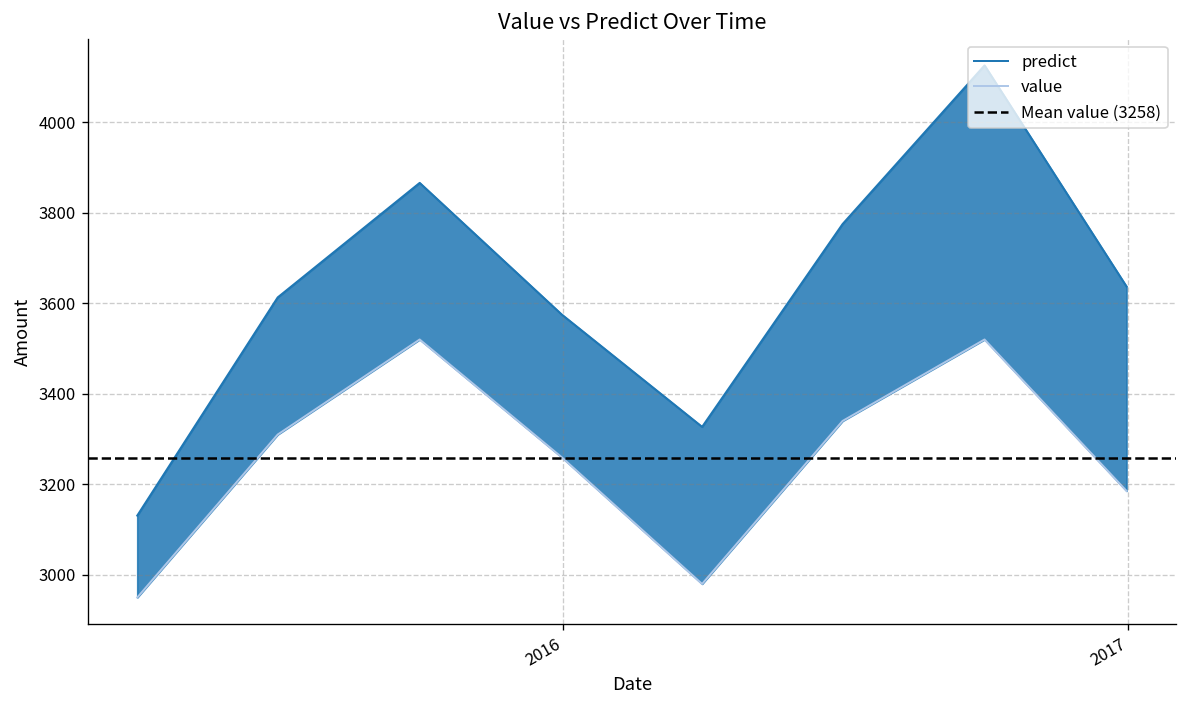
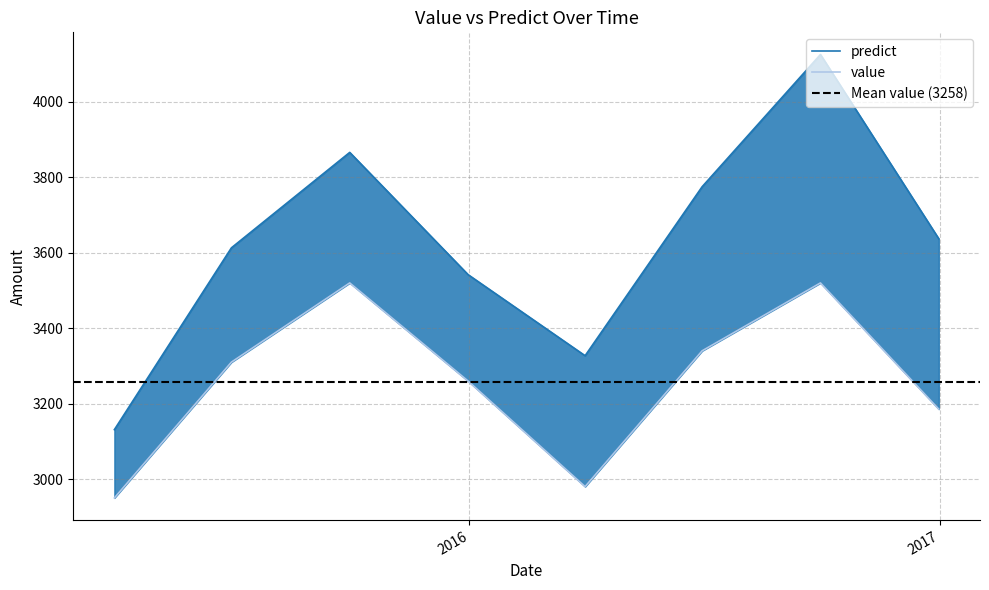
  {
    "predict": {
-     "2016": 3580,
+     "2016": 3540,
      "2017": 3640
    },
    "value": {
      "2016": 3260,
      "2017": 3190
    }
  }
